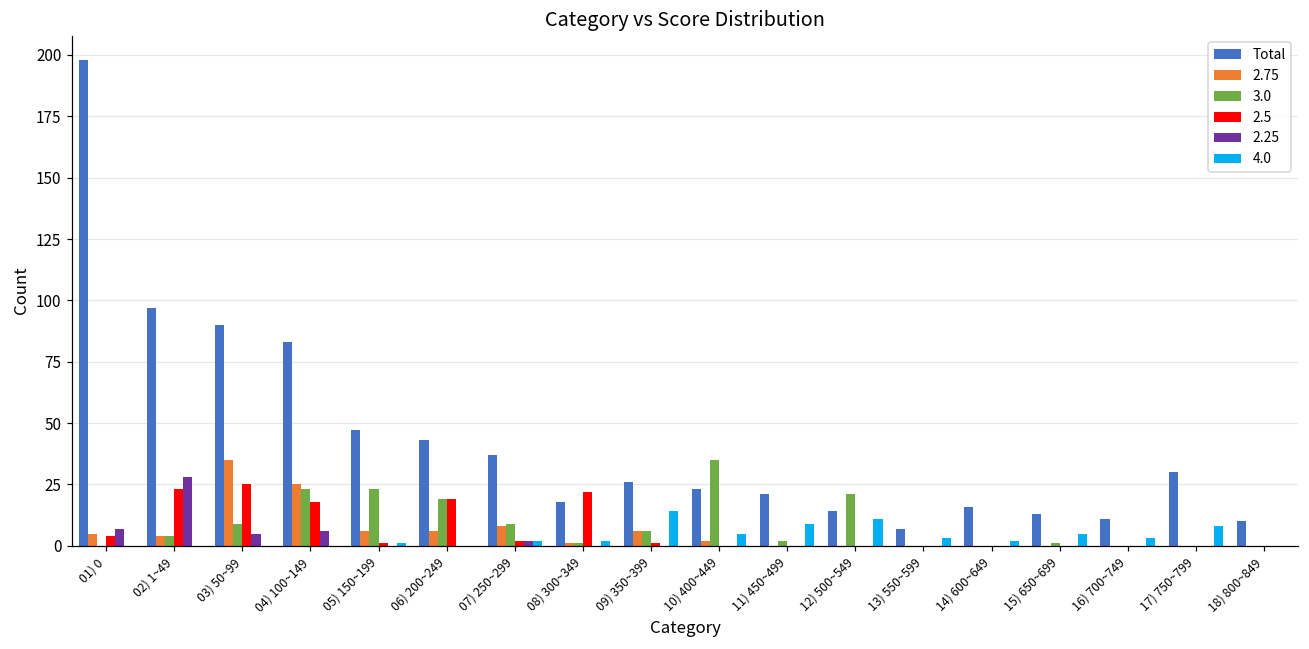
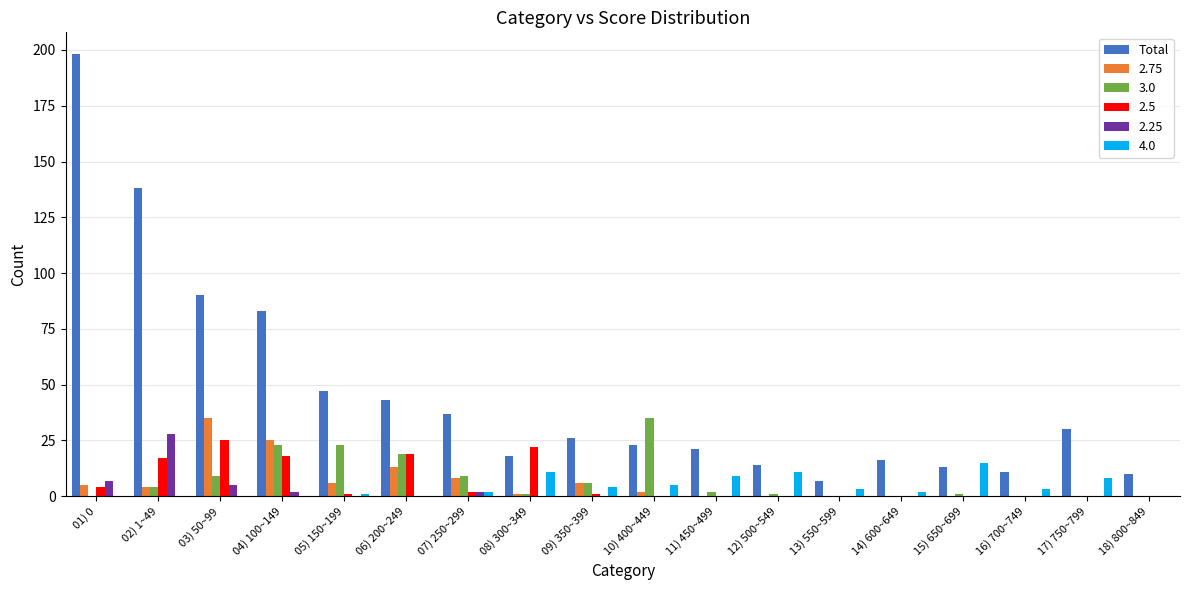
  {
    "Total": {
      "01) 0": 198,
-     "02) 1~49": 97,
+     "02) 1~49": 138,
      "03) 50~99": 90,
      "04) 100~149": 83,
      "05) 150~199": 47,
      "06) 200~249": 43,
      "07) 250~299": 37,
      "08) 300~349": 18,
      "09) 350~399": 26,
      "10) 400~449": 23,
      "11) 450~499": 21,
      "12) 500~549": 14,
      "13) 550~599": 7,
      "14) 600~649": 16,
      "15) 650~699": 13,
      "16) 700~749": 11,
      "17) 750~799": 30,
      "18) 800~849": 10
    },
    "2.75": {
      "01) 0": 5,
      "02) 1~49": 4,
      "03) 50~99": 35,
      "04) 100~149": 25,
      "05) 150~199": 6,
-     "06) 200~249": 6,
+     "06) 200~249": 13,
      "07) 250~299": 8,
      "09) 350~399": 6,
      "10) 400~449": 2,
      "11) 450~499": 0,
      "12) 500~549": 0,
      "13) 550~599": 0,
      "14) 600~649": 0,
      "15) 650~699": 0,
      "16) 700~749": 0,
      "17) 750~799": 0,
      "18) 800~849": 0
    },
    "3.0": {
      "01) 0": 0,
      "02) 1~49": 4,
      "03) 50~99": 9,
      "04) 100~149": 23,
      "05) 150~199": 23,
      "06) 200~249": 19,
      "07) 250~299": 9,
      "09) 350~399": 6,
      "10) 400~449": 35,
      "11) 450~499": 2,
-     "12) 500~549": 21,
+     "12) 500~549": 1,
      "13) 550~599": 0,
      "14) 600~649": 0,
      "16) 700~749": 0,
      "17) 750~799": 0,
      "18) 800~849": 0
    },
    "2.5": {
      "01) 0": 4,
-     "02) 1~49": 23,
+     "02) 1~49": 17,
      "03) 50~99": 25,
      "04) 100~149": 18,
      "06) 200~249": 19,
      "07) 250~299": 2,
      "08) 300~349": 22,
      "10) 400~449": 0,
      "11) 450~499": 0,
      "12) 500~549": 0,
      "13) 550~599": 0,
      "14) 600~649": 0,
      "15) 650~699": 0,
      "16) 700~749": 0,
      "17) 750~799": 0,
      "18) 800~849": 0
    },
    "2.25": {
      "01) 0": 7,
      "02) 1~49": 28,
      "03) 50~99": 5,
-     "04) 100~149": 6,
+     "04) 100~149": 2,
      "05) 150~199": 0,
      "06) 200~249": 0,
      "07) 250~299": 2,
      "08) 300~349": 0,
      "09) 350~399": 0,
      "10) 400~449": 0,
      "11) 450~499": 0,
      "12) 500~549": 0,
      "13) 550~599": 0,
      "14) 600~649": 0,
      "15) 650~699": 0,
      "16) 700~749": 0,
      "17) 750~799": 0,
      "18) 800~849": 0
    },
    "4.0": {
      "01) 0": 0,
      "02) 1~49": 0,
      "03) 50~99": 0,
      "04) 100~149": 0,
      "06) 200~249": 0,
      "07) 250~299": 2,
-     "08) 300~349": 2,
-     "09) 350~399": 14,
+     "08) 300~349": 11,
+     "09) 350~399": 4,
      "10) 400~449": 5,
      "11) 450~499": 9,
      "12) 500~549": 11,
      "13) 550~599": 3,
      "14) 600~649": 2,
-     "15) 650~699": 5,
+     "15) 650~699": 15,
      "16) 700~749": 3,
      "17) 750~799": 8,
      "18) 800~849": 0
    }
  }
